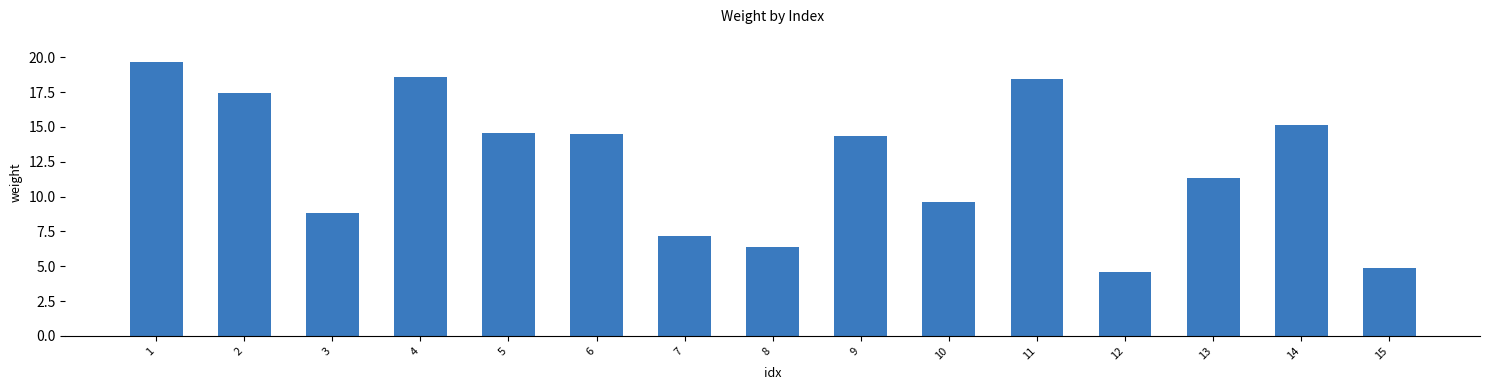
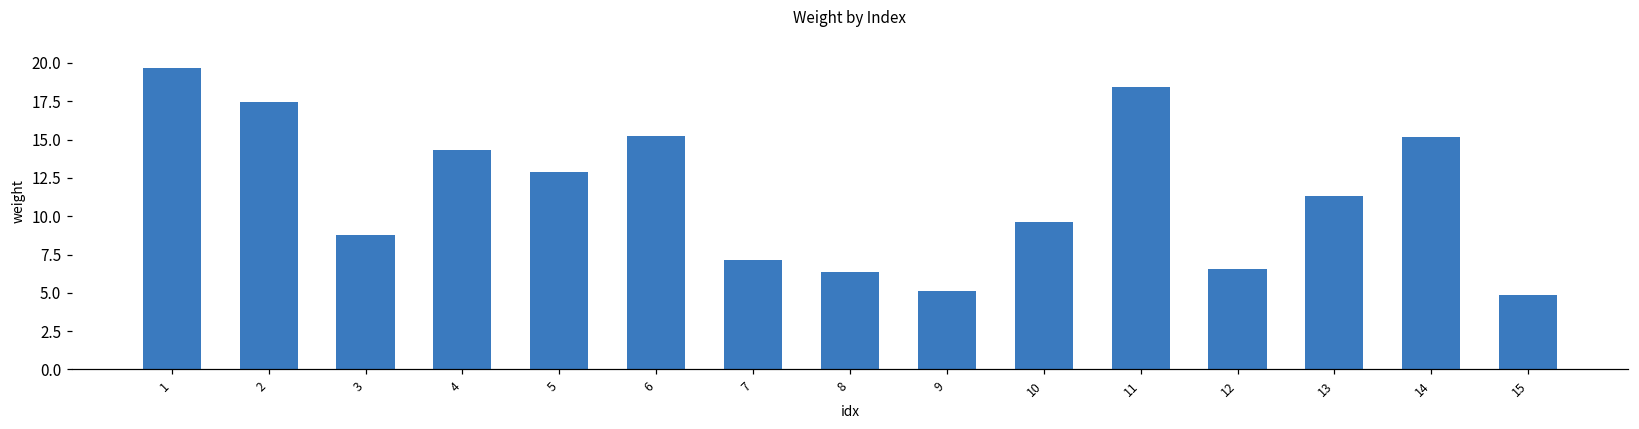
  {
    "1": 19.7,
    "2": 17.4,
    "3": 8.8,
-   "4": 18.6,
-   "5": 14.6,
-   "6": 14.5,
+   "4": 14.3,
+   "5": 12.9,
+   "6": 15.2,
    "7": 7.1,
    "8": 6.4,
-   "9": 14.4,
+   "9": 5.1,
    "10": 9.6,
    "11": 18.5,
-   "12": 4.6,
+   "12": 6.5,
    "13": 11.3,
    "14": 15.2,
    "15": 4.9
  }
